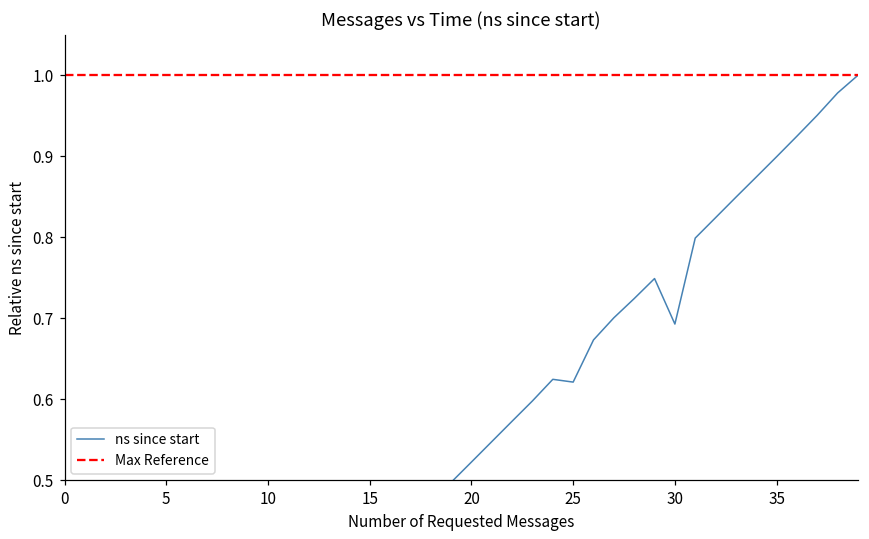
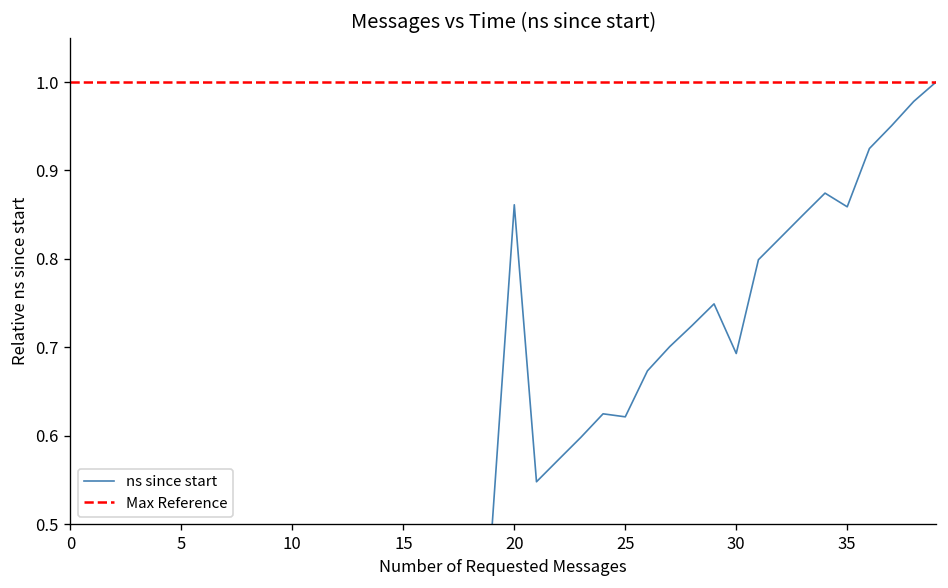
  {
-   "20": 0.52,
+   "20": 0.86,
    "25": 0.62,
    "30": 0.69,
-   "35": 0.90
+   "35": 0.86
  }
